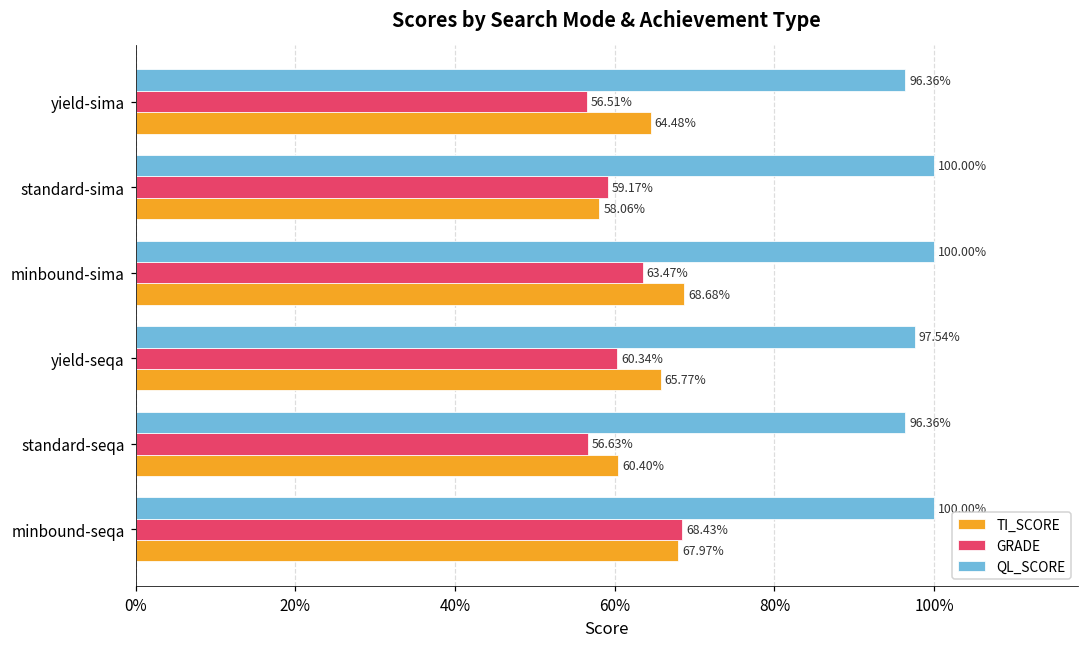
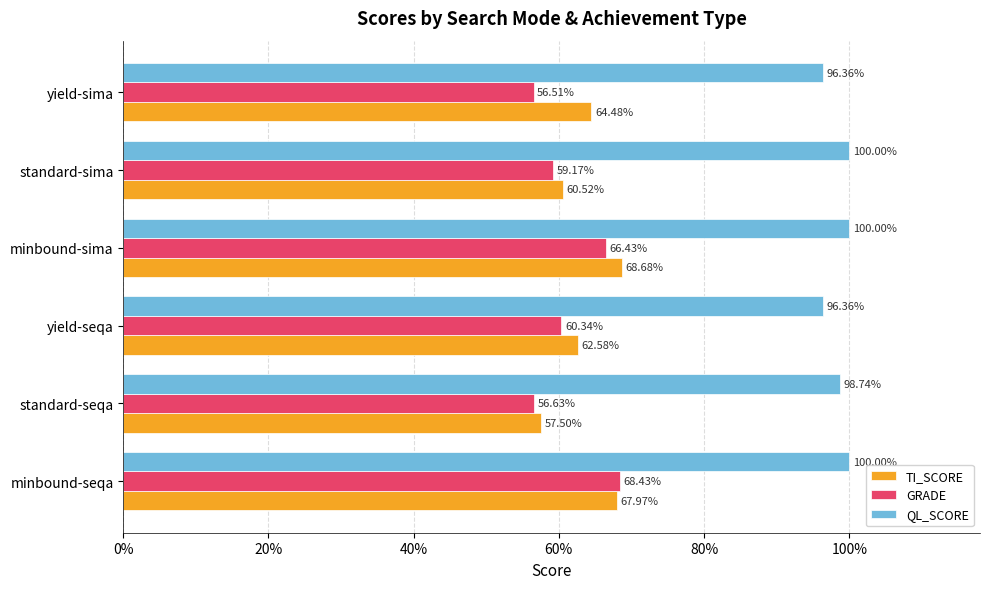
  {
    "TI_SCORE": {
      "yield-sima": "64.48%",
-     "standard-sima": "58.06%",
+     "standard-sima": "60.52%",
      "minbound-sima": "68.68%",
-     "yield-seqa": "65.77%",
-     "standard-seqa": "60.40%",
+     "yield-seqa": "62.58%",
+     "standard-seqa": "57.50%",
      "minbound-seqa": "67.97%"
    },
    "GRADE": {
      "yield-sima": "56.51%",
      "standard-sima": "59.17%",
-     "minbound-sima": "63.47%",
+     "minbound-sima": "66.43%",
      "yield-seqa": "60.34%",
      "standard-seqa": "56.63%",
      "minbound-seqa": "68.43%"
    },
    "QL_SCORE": {
      "yield-sima": "96.36%",
      "standard-sima": "100.00%",
      "minbound-sima": "100.00%",
-     "yield-seqa": "97.54%",
-     "standard-seqa": "96.36%"
+     "yield-seqa": "96.36%",
+     "standard-seqa": "98.74%"
    }
  }
